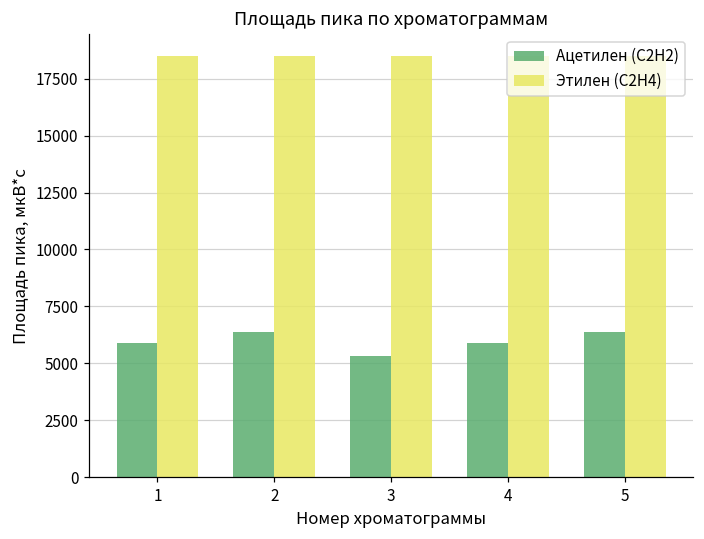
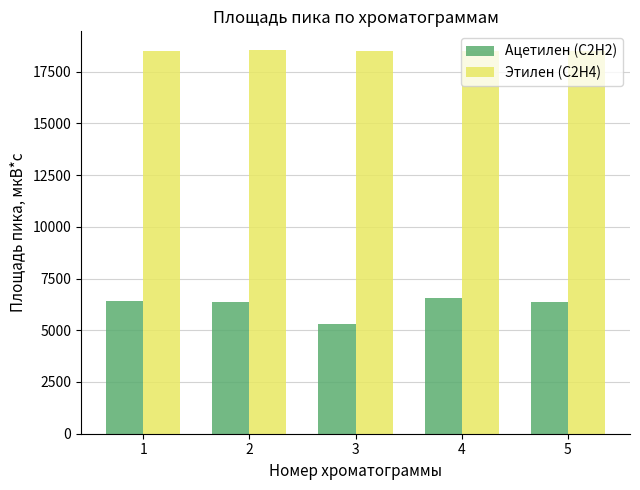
  {
    "Ацетилен (C2H2)": {
-     "1": 5900,
+     "1": 6400,
      "2": 6400,
      "3": 5300,
-     "4": 5900,
+     "4": 6500,
      "5": 6400
    },
    "Этилен (C2H4)": {
      "1": 18500,
      "2": 18500,
      "3": 18500
    }
  }
